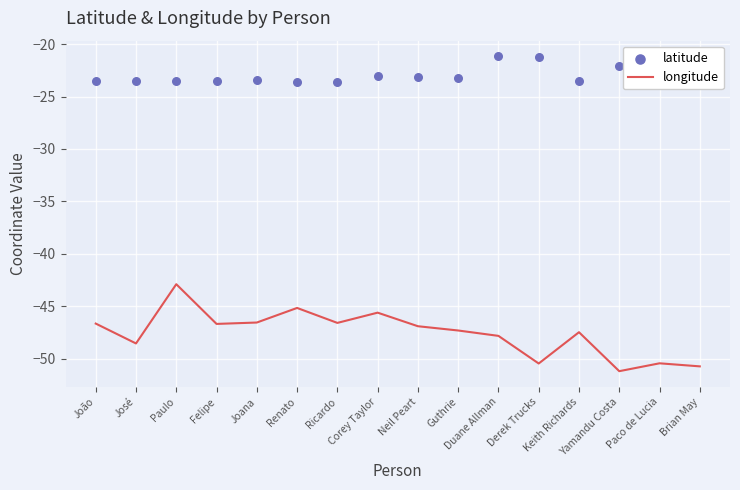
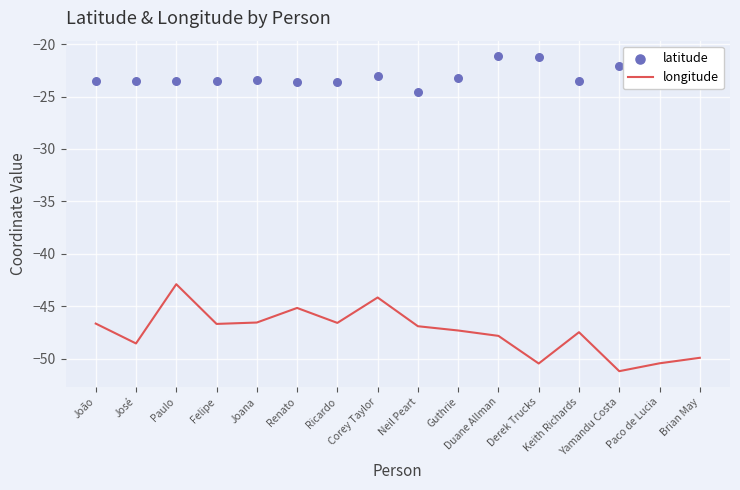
  {
    "longitude": {
      "João": -46.6,
      "José": -48.5,
      "Paulo": -42.9,
      "Felipe": -46.7,
      "Joana": -46.5,
      "Renato": -45.1,
      "Ricardo": -46.6,
-     "Corey Taylor": -45.6,
+     "Corey Taylor": -44.1,
      "Neil Peart": -46.9,
      "Guthrie": -47.3,
      "Duane Allman": -47.8,
      "Derek Trucks": -50.4,
      "Keith Richards": -47.5,
      "Yamandu Costa": -51.2,
      "Paco de Lucia": -50.4,
-     "Brian May": -50.7
+     "Brian May": -49.9
    },
    "latitude": {
-     "Neil Peart": -23.2
+     "Neil Peart": -24.5
    }
  }
